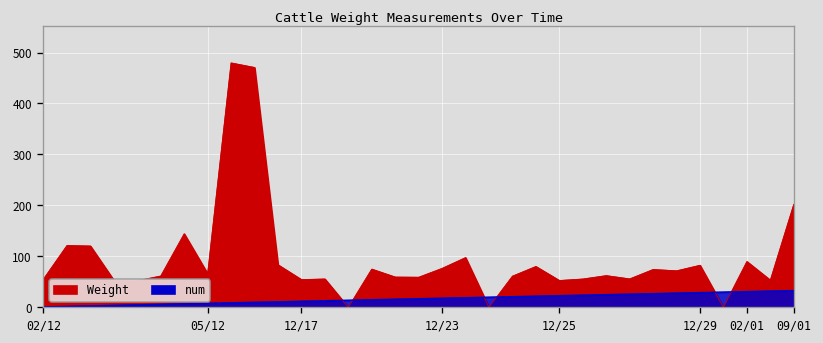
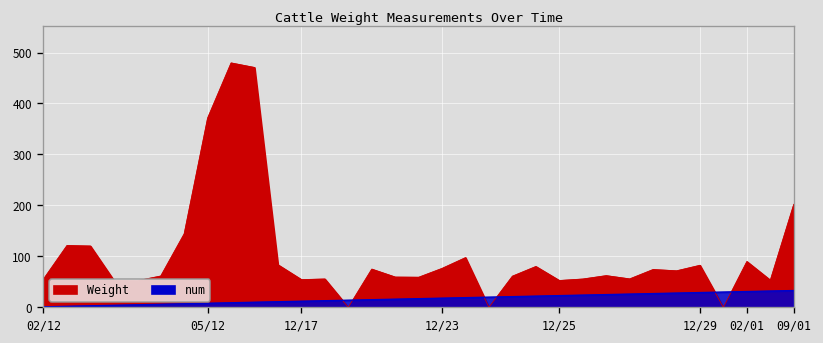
  {
    "Weight": {
-     "05/12": 70,
+     "05/12": 370,
      "09/01": 200
    },
    "num": {
      "05/12": 10,
      "09/01": 30
    }
  }
